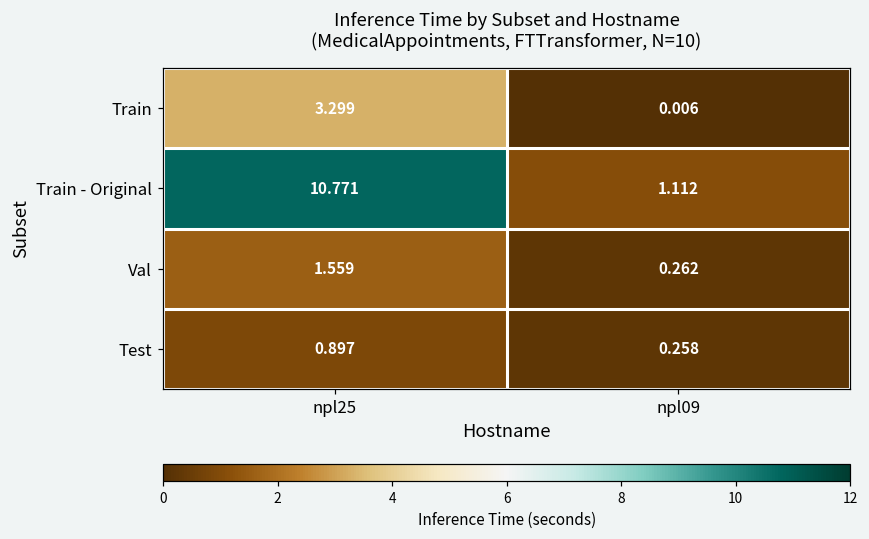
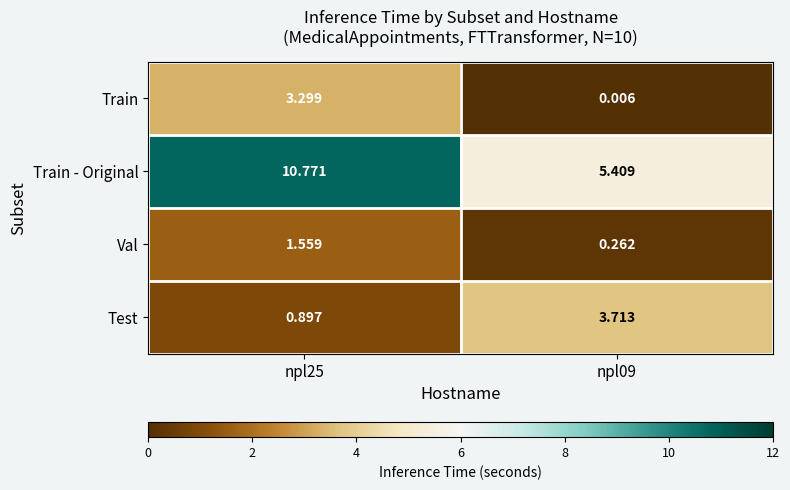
  {
    "Train": {
      "npl25": 3.299,
      "npl09": 0.006
    },
    "Train - Original": {
      "npl25": 10.771,
-     "npl09": 1.112
+     "npl09": 5.409
    },
    "Val": {
      "npl25": 1.559,
      "npl09": 0.262
    },
    "Test": {
      "npl25": 0.897,
-     "npl09": 0.258
+     "npl09": 3.713
    }
  }
